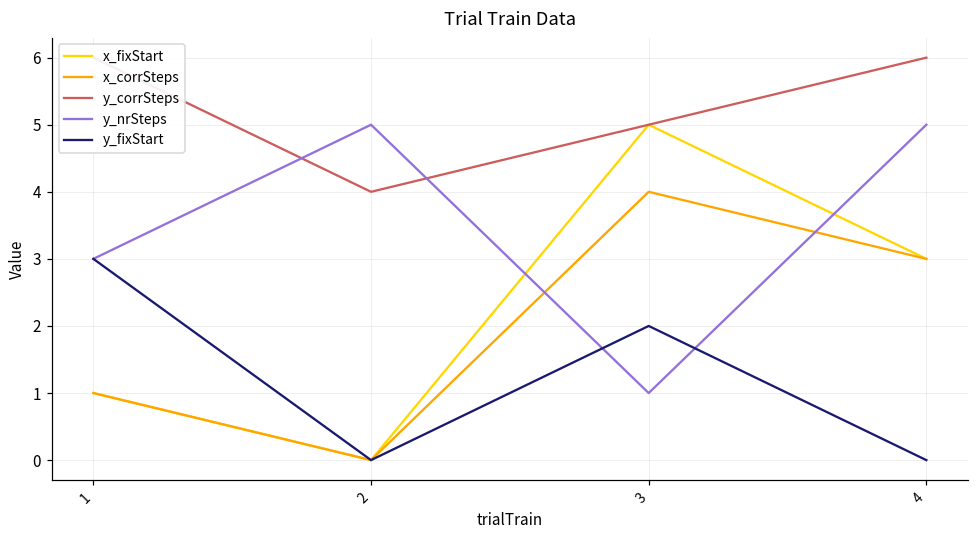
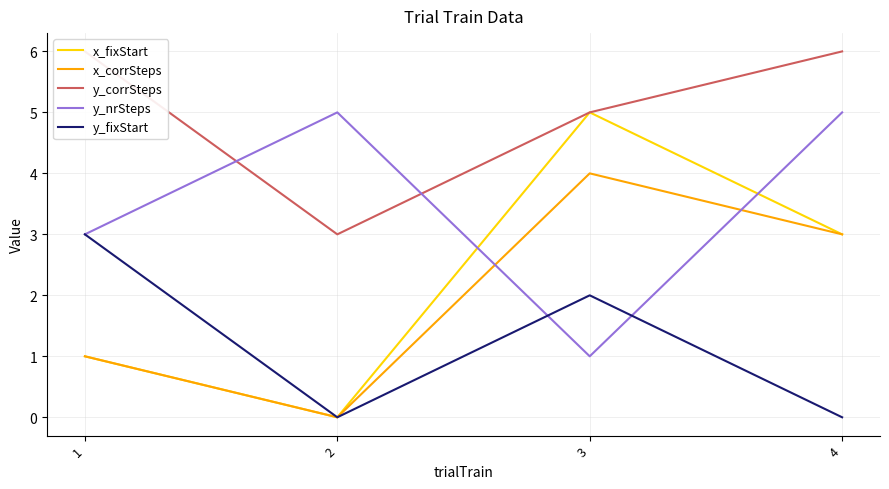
  {
    "y_corrSteps": {
-     "2": 4,
+     "2": 3,
      "4": 6
    },
    "y_nrSteps": {
      "2": 5,
      "3": 1,
      "4": 5
    },
    "y_fixStart": {
      "3": 2,
      "4": 0
    }
  }
